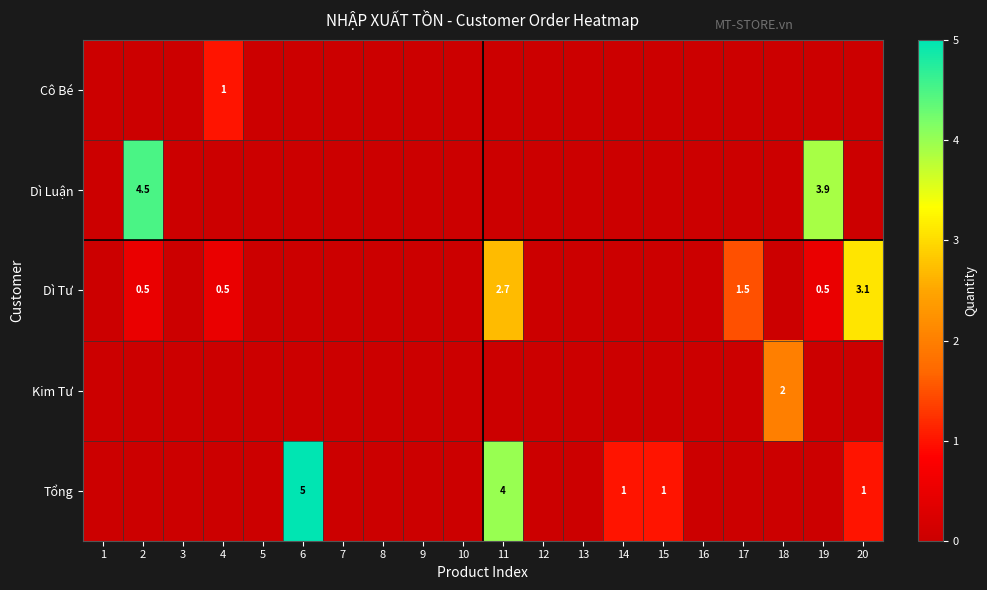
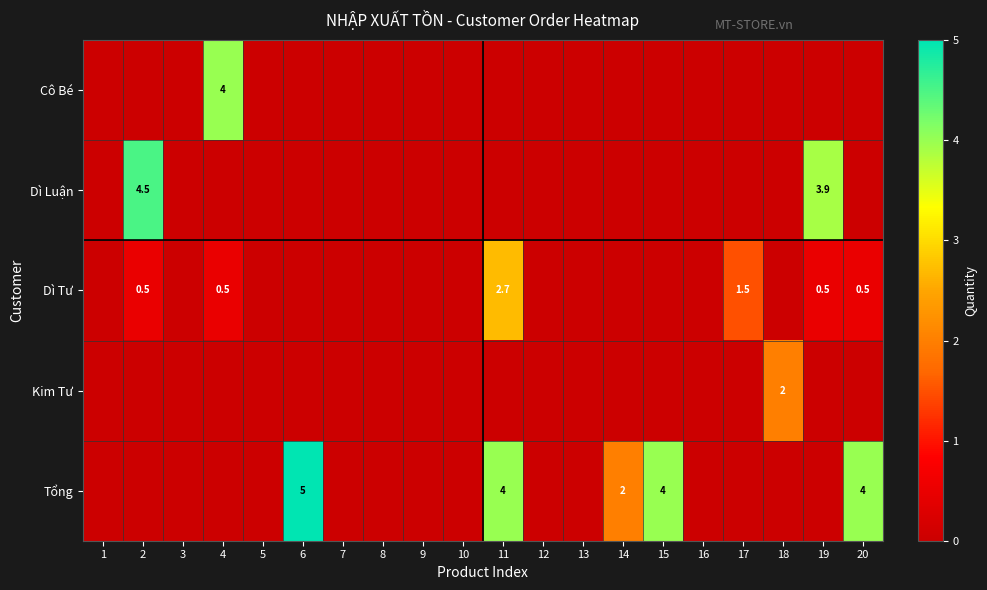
  {
    "Cô Bé": {
-     "4": 1
+     "4": 4
    },
    "Dì Luận": {
      "2": 4.5,
      "19": 3.9
    },
    "Dì Tư": {
      "2": 0.5,
      "4": 0.5,
      "11": 2.7,
      "17": 1.5,
      "19": 0.5,
-     "20": 3.1
+     "20": 0.5
    },
    "Kim Tư": {
      "18": 2
    },
    "Tổng": {
      "6": 5,
      "11": 4,
-     "14": 1,
-     "15": 1,
-     "20": 1
+     "14": 2,
+     "15": 4,
+     "20": 4
    }
  }
